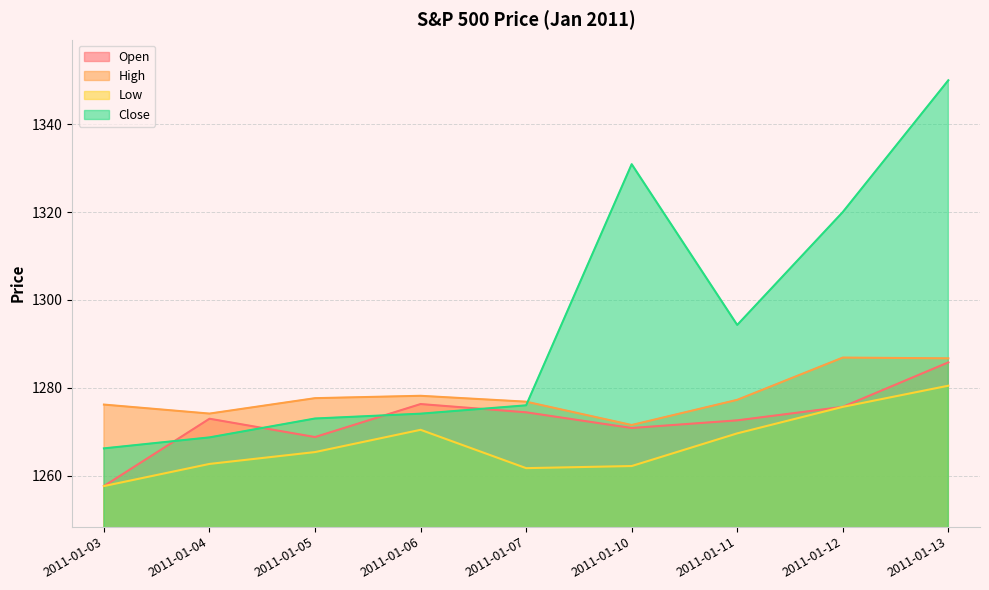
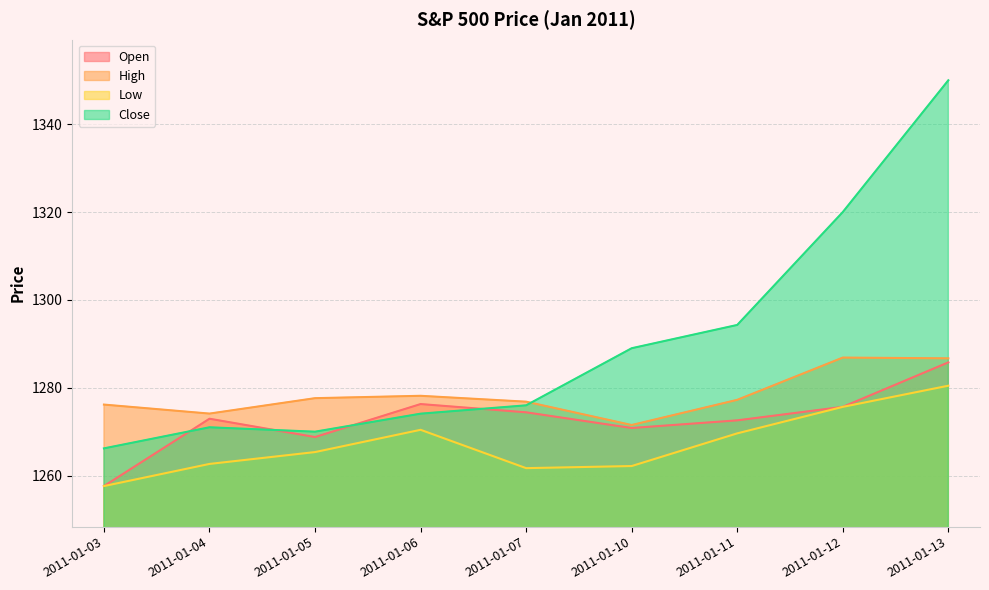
  {
    "Close": {
      "2011-01-03": 1266,
-     "2011-01-04": 1269,
-     "2011-01-05": 1273,
+     "2011-01-04": 1271,
+     "2011-01-05": 1270,
      "2011-01-06": 1274,
      "2011-01-07": 1276,
-     "2011-01-10": 1331,
+     "2011-01-10": 1289,
      "2011-01-11": 1294,
      "2011-01-12": 1320,
      "2011-01-13": 1350
    }
  }
